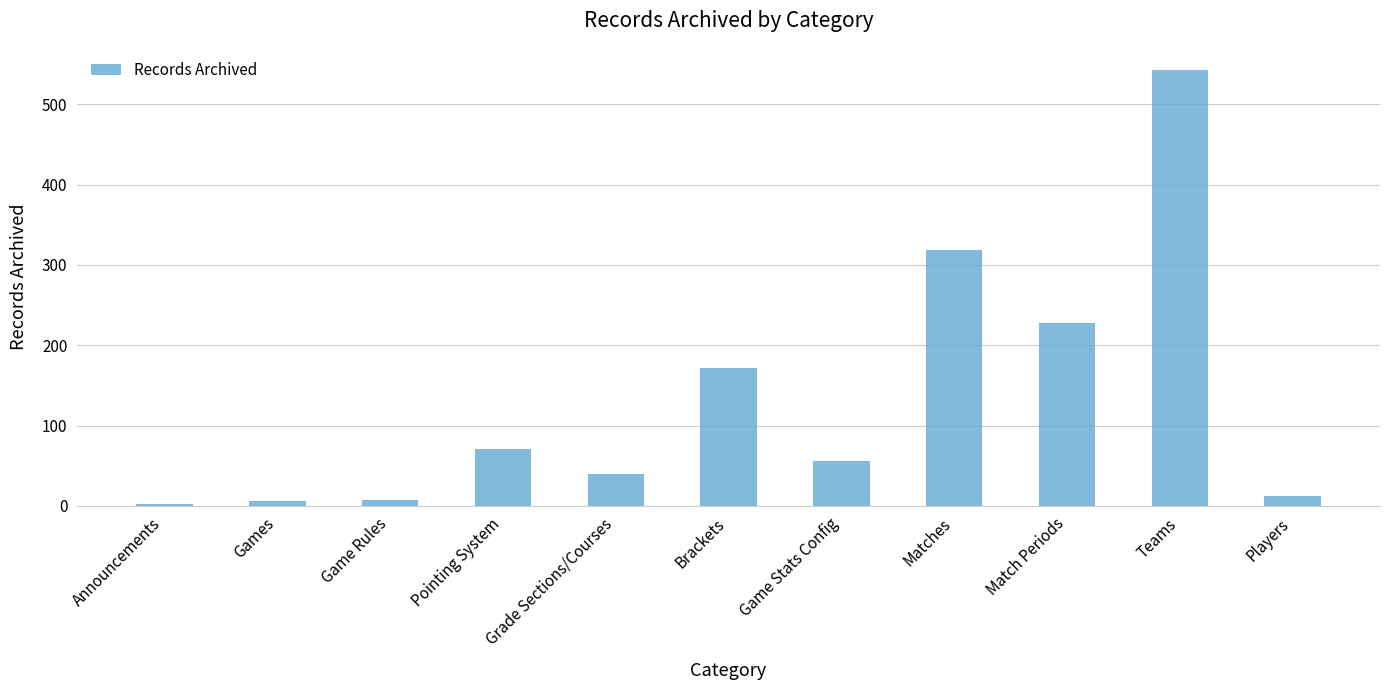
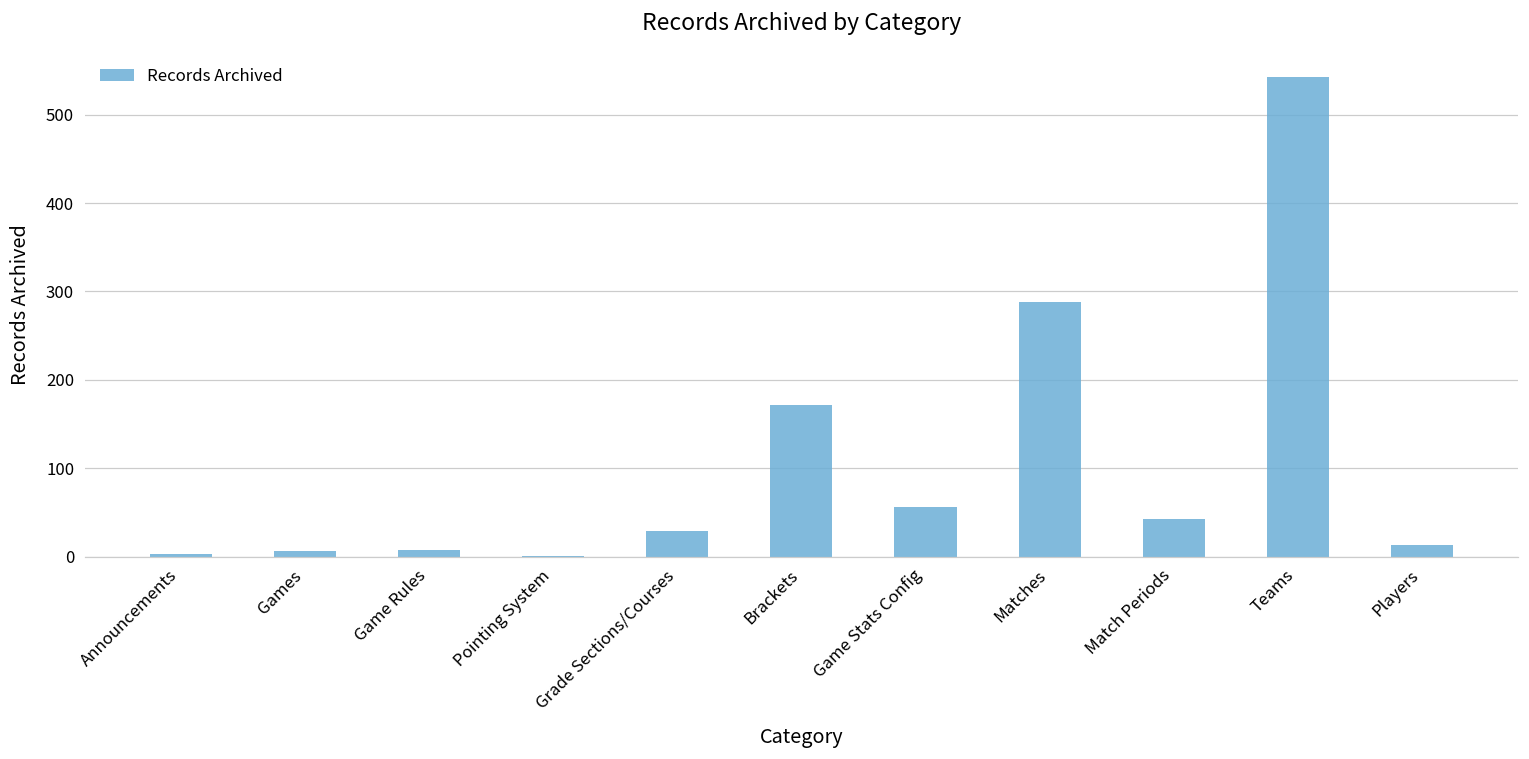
  {
    "Games": 10,
    "Game Rules": 10,
-   "Pointing System": 70,
-   "Grade Sections/Courses": 40,
+   "Pointing System": 0,
+   "Grade Sections/Courses": 30,
    "Brackets": 170,
    "Game Stats Config": 60,
-   "Matches": 320,
-   "Match Periods": 230,
+   "Matches": 290,
+   "Match Periods": 40,
    "Teams": 540,
    "Players": 10
  }
